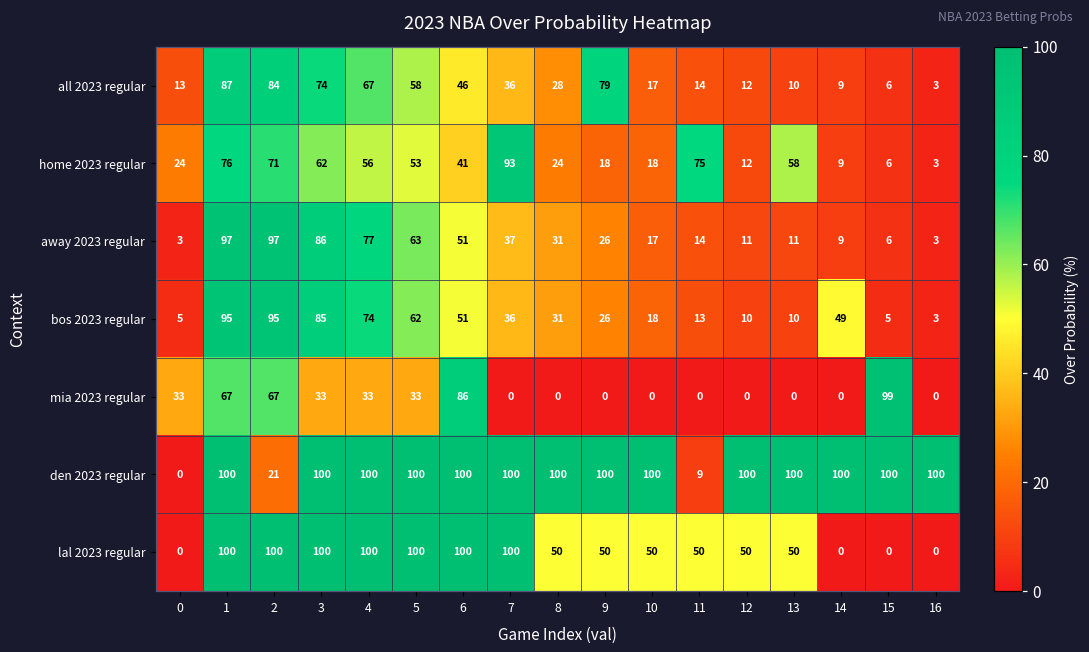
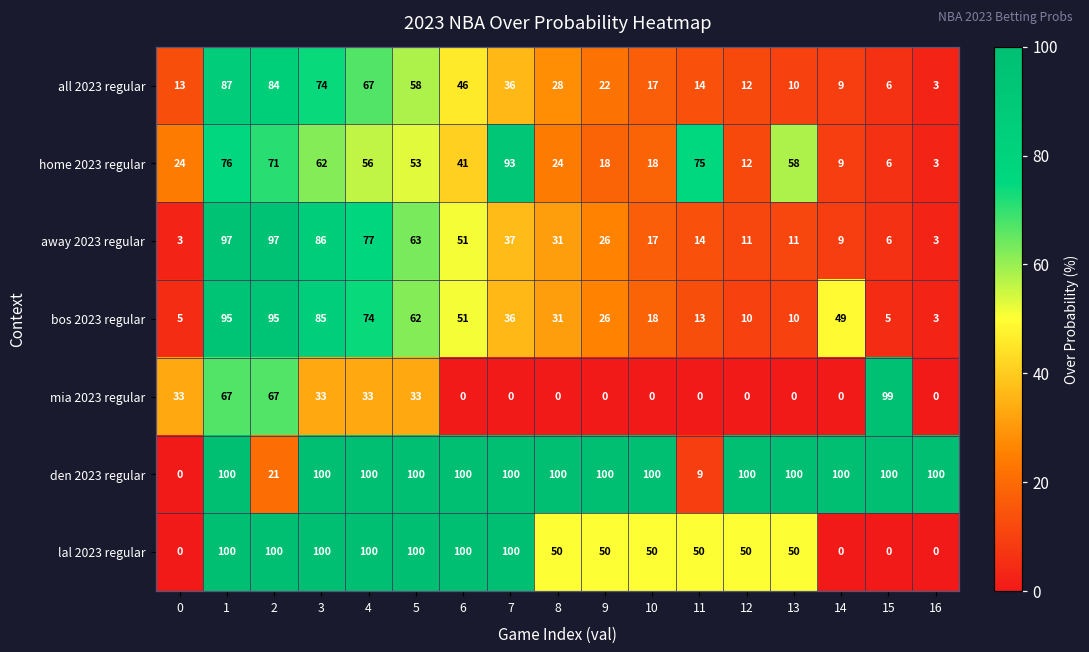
  {
    "all 2023 regular": {
      "0": 13,
      "1": 87,
      "2": 84,
      "3": 74,
      "4": 67,
      "5": 58,
      "6": 46,
      "7": 36,
      "8": 28,
-     "9": 79,
+     "9": 22,
      "10": 17,
      "11": 14,
      "12": 12,
      "13": 10,
      "14": 9,
      "15": 6,
      "16": 3
    },
    "home 2023 regular": {
      "0": 24,
      "1": 76,
      "2": 71,
      "3": 62,
      "4": 56,
      "5": 53,
      "6": 41,
      "7": 93,
      "8": 24,
      "9": 18,
      "10": 18,
      "11": 75,
      "12": 12,
      "13": 58,
      "14": 9,
      "15": 6,
      "16": 3
    },
    "away 2023 regular": {
      "0": 3,
      "1": 97,
      "2": 97,
      "3": 86,
      "4": 77,
      "5": 63,
      "6": 51,
      "7": 37,
      "8": 31,
      "9": 26,
      "10": 17,
      "11": 14,
      "12": 11,
      "13": 11,
      "14": 9,
      "15": 6,
      "16": 3
    },
    "bos 2023 regular": {
      "0": 5,
      "1": 95,
      "2": 95,
      "3": 85,
      "4": 74,
      "5": 62,
      "6": 51,
      "7": 36,
      "8": 31,
      "9": 26,
      "10": 18,
      "11": 13,
      "12": 10,
      "13": 10,
      "14": 49,
      "15": 5,
      "16": 3
    },
    "mia 2023 regular": {
      "0": 33,
      "1": 67,
      "2": 67,
      "3": 33,
      "4": 33,
      "5": 33,
-     "6": 86,
+     "6": 0,
      "7": 0,
      "8": 0,
      "9": 0,
      "10": 0,
      "11": 0,
      "12": 0,
      "13": 0,
      "14": 0,
      "15": 99,
      "16": 0
    },
    "den 2023 regular": {
      "0": 0,
      "1": 100,
      "2": 21,
      "3": 100,
      "4": 100,
      "5": 100,
      "6": 100,
      "7": 100,
      "8": 100,
      "9": 100,
      "10": 100,
      "11": 9,
      "12": 100,
      "13": 100,
      "14": 100,
      "15": 100,
      "16": 100
    },
    "lal 2023 regular": {
      "0": 0,
      "1": 100,
      "2": 100,
      "3": 100,
      "4": 100,
      "5": 100,
      "6": 100,
      "7": 100,
      "8": 50,
      "9": 50,
      "10": 50,
      "11": 50,
      "12": 50,
      "13": 50,
      "14": 0,
      "15": 0,
      "16": 0
    }
  }
